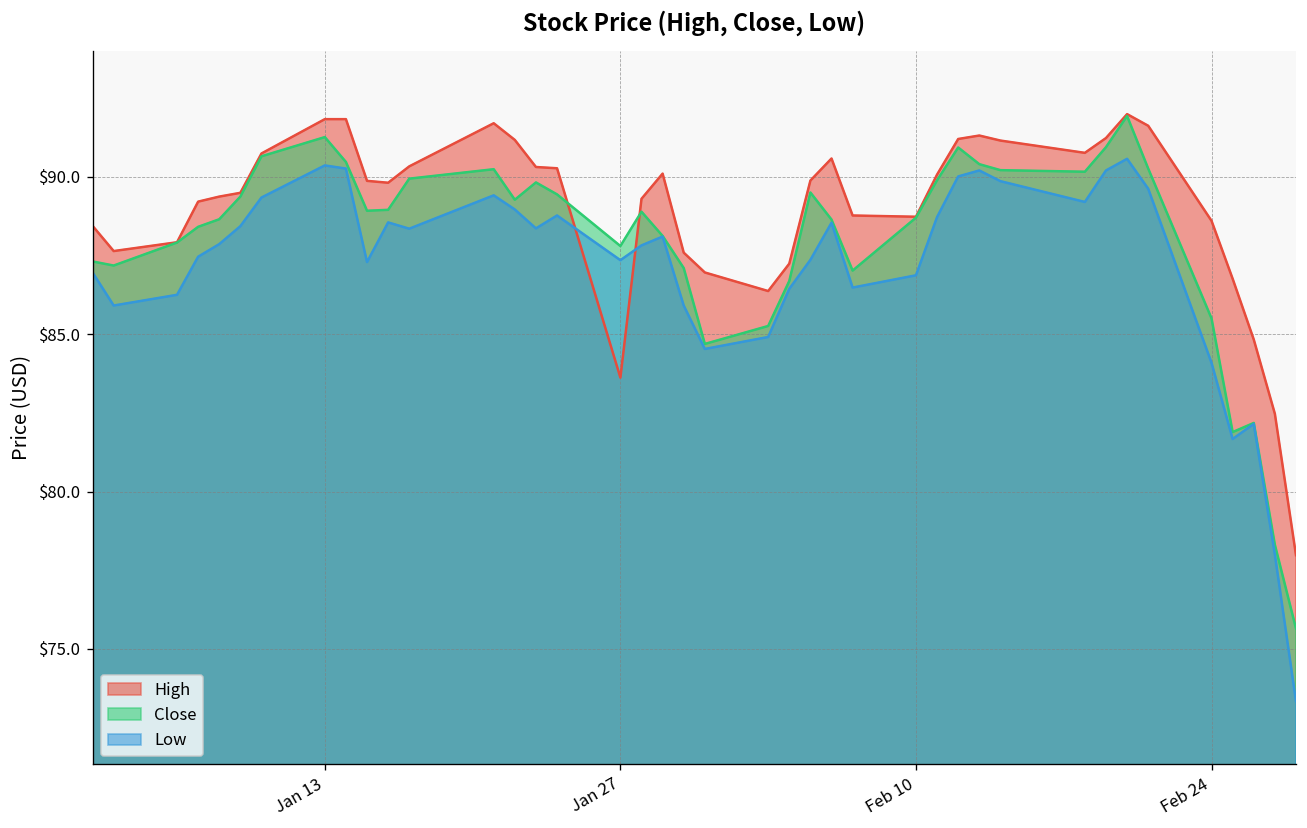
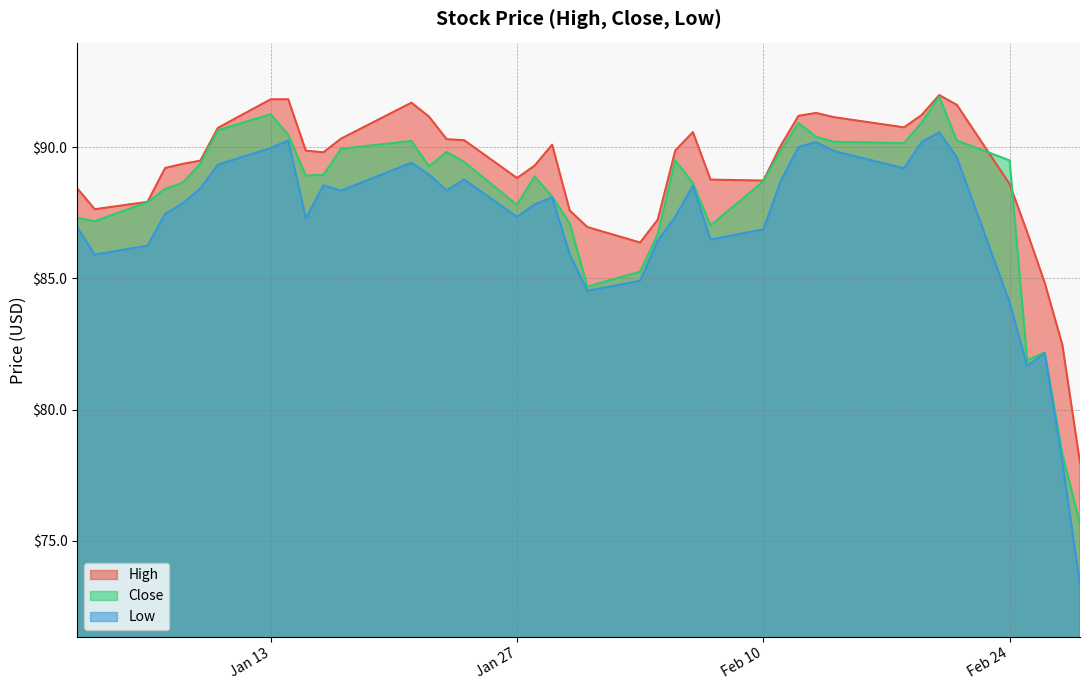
  {
    "High": {
      "Jan 13": "$91.8",
-     "Jan 27": "$83.6",
+     "Jan 27": "$88.8",
      "Feb 24": "$88.6"
    },
    "Close": {
      "Jan 13": "$91.3",
      "Jan 27": "$87.8",
-     "Feb 24": "$85.5"
+     "Feb 24": "$89.5"
    },
    "Low": {
-     "Jan 13": "$90.4",
+     "Jan 13": "$90.0",
      "Jan 27": "$87.4",
      "Feb 10": "$86.9",
      "Feb 24": "$84.1"
    }
  }
